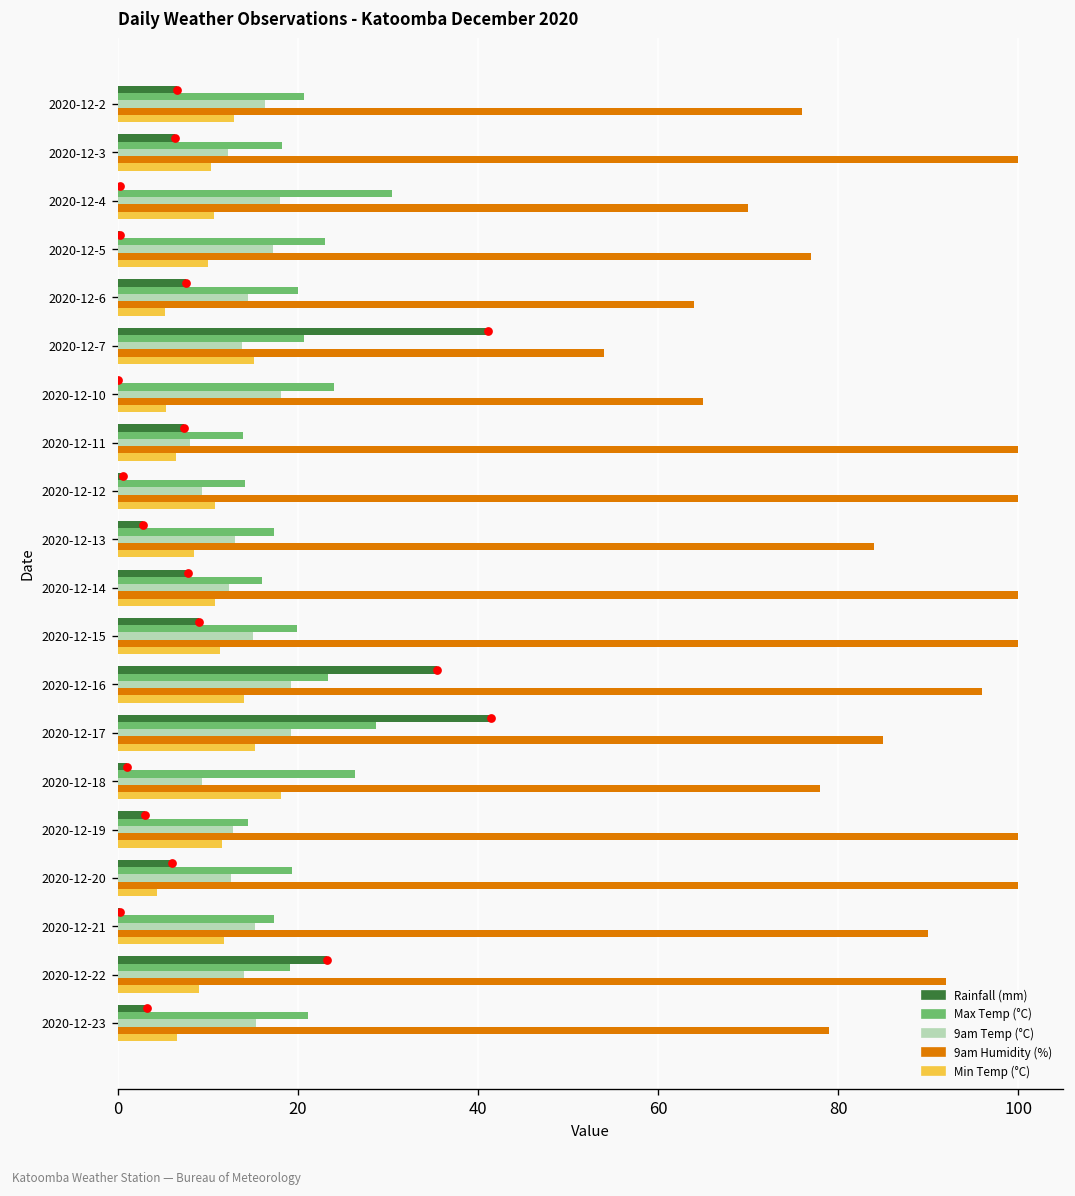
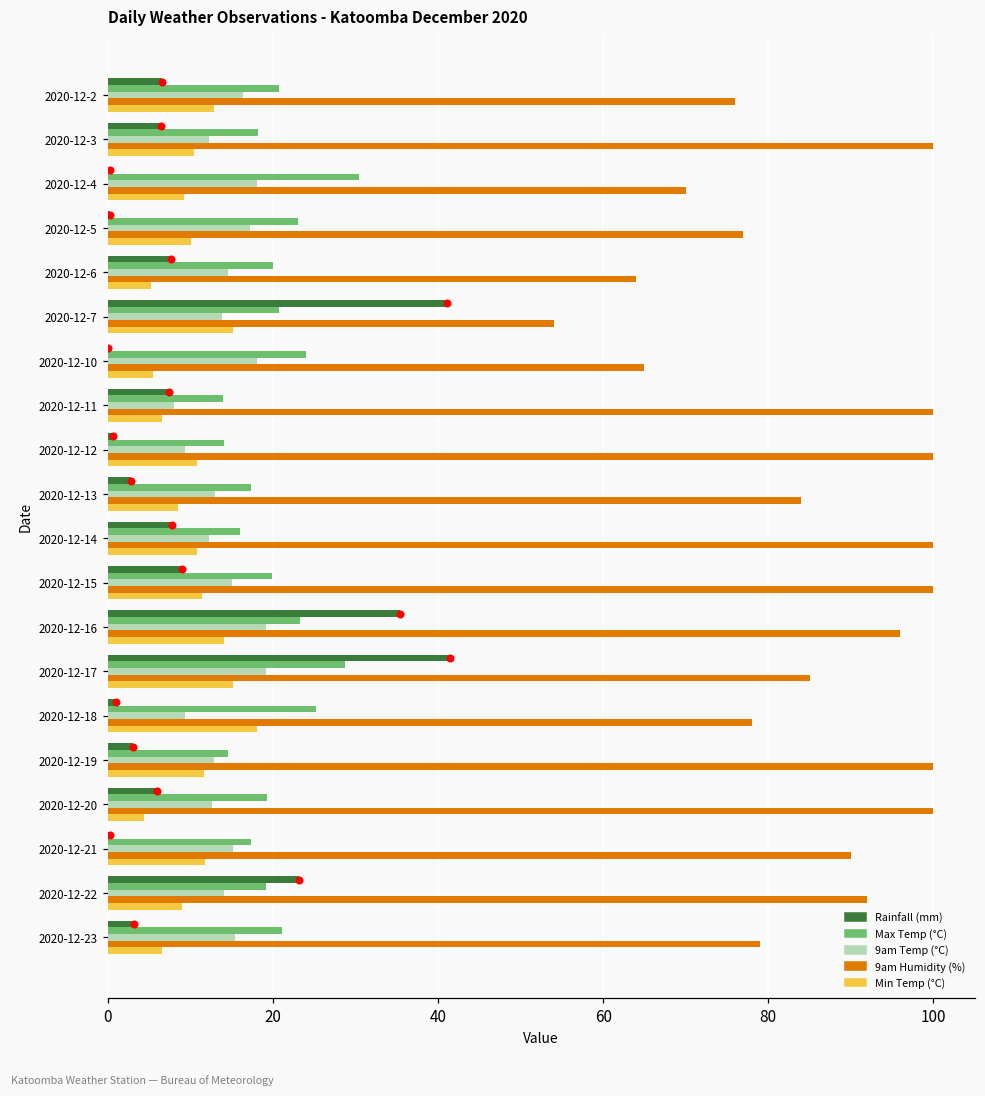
  {
    "Rainfall (mm)": {
      "2020-12-2": 7,
      "2020-12-3": 6,
      "2020-12-6": 8,
      "2020-12-7": 41,
      "2020-12-10": 0,
      "2020-12-11": 7,
      "2020-12-12": 1,
      "2020-12-13": 3,
      "2020-12-14": 8,
      "2020-12-15": 9,
      "2020-12-16": 35,
      "2020-12-17": 42,
      "2020-12-18": 1,
      "2020-12-19": 3,
      "2020-12-20": 6,
      "2020-12-22": 23,
      "2020-12-23": 3
    },
    "Max Temp (°C)": {
      "2020-12-2": 21,
      "2020-12-3": 18,
      "2020-12-4": 30,
      "2020-12-5": 23,
      "2020-12-6": 20,
      "2020-12-7": 21,
      "2020-12-10": 24,
      "2020-12-11": 14,
      "2020-12-12": 14,
      "2020-12-13": 17,
      "2020-12-14": 16,
      "2020-12-15": 20,
      "2020-12-16": 23,
      "2020-12-17": 29,
-     "2020-12-18": 26,
+     "2020-12-18": 25,
      "2020-12-19": 15,
      "2020-12-20": 19,
      "2020-12-21": 17,
      "2020-12-22": 19,
      "2020-12-23": 21
    },
    "9am Temp (°C)": {
      "2020-12-2": 16,
      "2020-12-3": 12,
      "2020-12-4": 18,
      "2020-12-5": 17,
      "2020-12-6": 15,
      "2020-12-7": 14,
      "2020-12-10": 18,
      "2020-12-11": 8,
      "2020-12-12": 9,
      "2020-12-13": 13,
      "2020-12-14": 12,
      "2020-12-15": 15,
      "2020-12-16": 19,
      "2020-12-17": 19,
      "2020-12-18": 9,
      "2020-12-19": 13,
      "2020-12-20": 13,
      "2020-12-21": 15,
      "2020-12-22": 14,
      "2020-12-23": 15
    },
    "9am Humidity (%)": {
      "2020-12-2": 76,
      "2020-12-3": 100,
      "2020-12-4": 70,
      "2020-12-5": 77,
      "2020-12-6": 64,
      "2020-12-7": 54,
      "2020-12-10": 65,
      "2020-12-11": 100,
      "2020-12-12": 100,
      "2020-12-13": 84,
      "2020-12-14": 100,
      "2020-12-15": 100,
      "2020-12-16": 96,
      "2020-12-17": 85,
      "2020-12-18": 78,
      "2020-12-19": 100,
      "2020-12-20": 100,
      "2020-12-21": 90,
      "2020-12-22": 92,
      "2020-12-23": 79
    },
    "Min Temp (°C)": {
      "2020-12-2": 13,
      "2020-12-3": 10,
-     "2020-12-4": 11,
+     "2020-12-4": 9,
      "2020-12-5": 10,
      "2020-12-6": 5,
      "2020-12-7": 15,
      "2020-12-10": 5,
      "2020-12-11": 7,
      "2020-12-12": 11,
      "2020-12-13": 9,
      "2020-12-14": 11,
      "2020-12-15": 11,
      "2020-12-16": 14,
      "2020-12-17": 15,
      "2020-12-18": 18,
      "2020-12-19": 12,
      "2020-12-20": 4,
      "2020-12-21": 12,
      "2020-12-22": 9,
      "2020-12-23": 7
    }
  }
